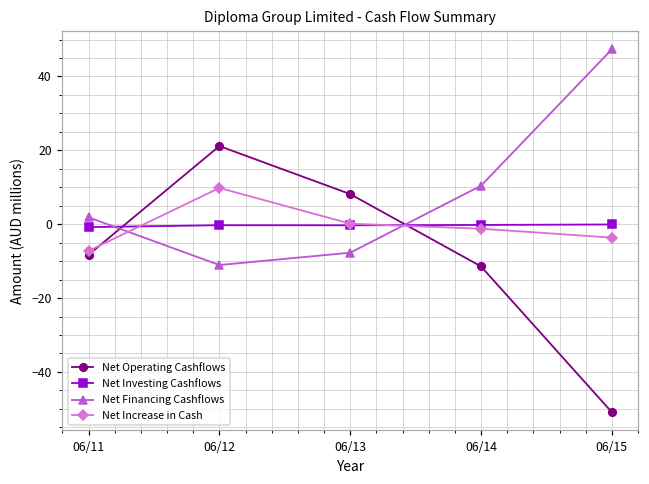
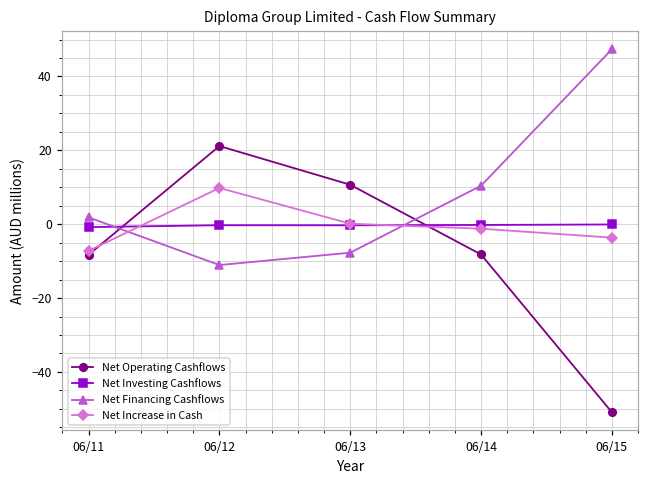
  {
    "Net Operating Cashflows": {
      "06/11": -8,
      "06/12": 21,
-     "06/13": 8,
-     "06/14": -11,
+     "06/13": 11,
+     "06/14": -8,
      "06/15": -51
    },
    "Net Investing Cashflows": {
      "06/11": -1,
      "06/12": 0,
      "06/14": 0,
      "06/15": 0
    }
  }
